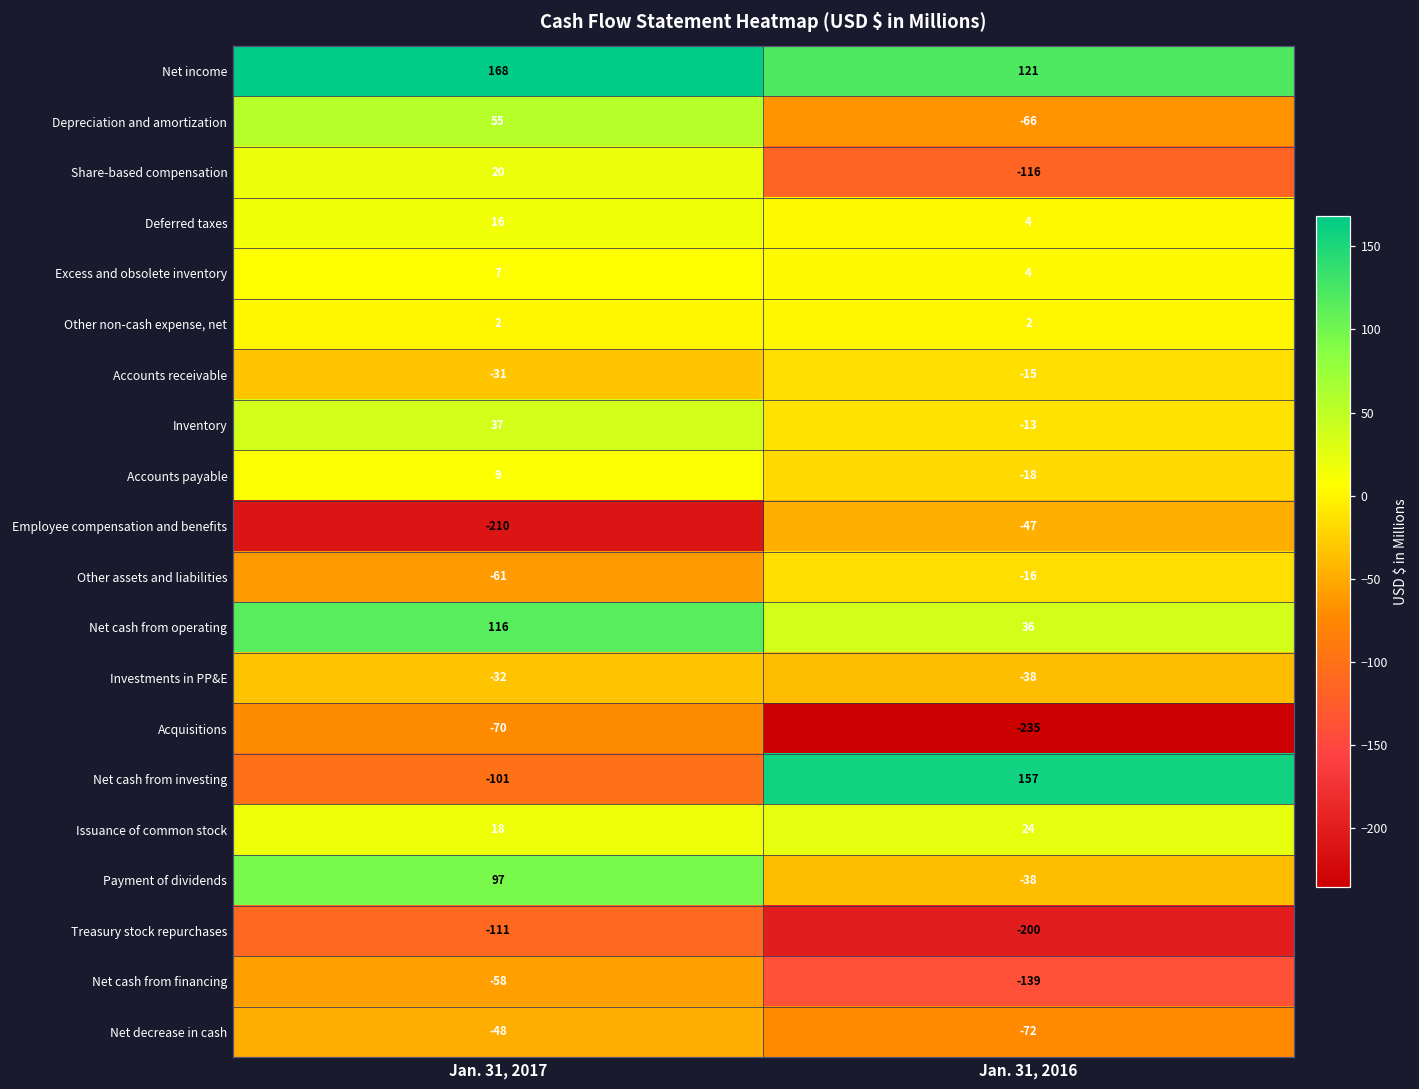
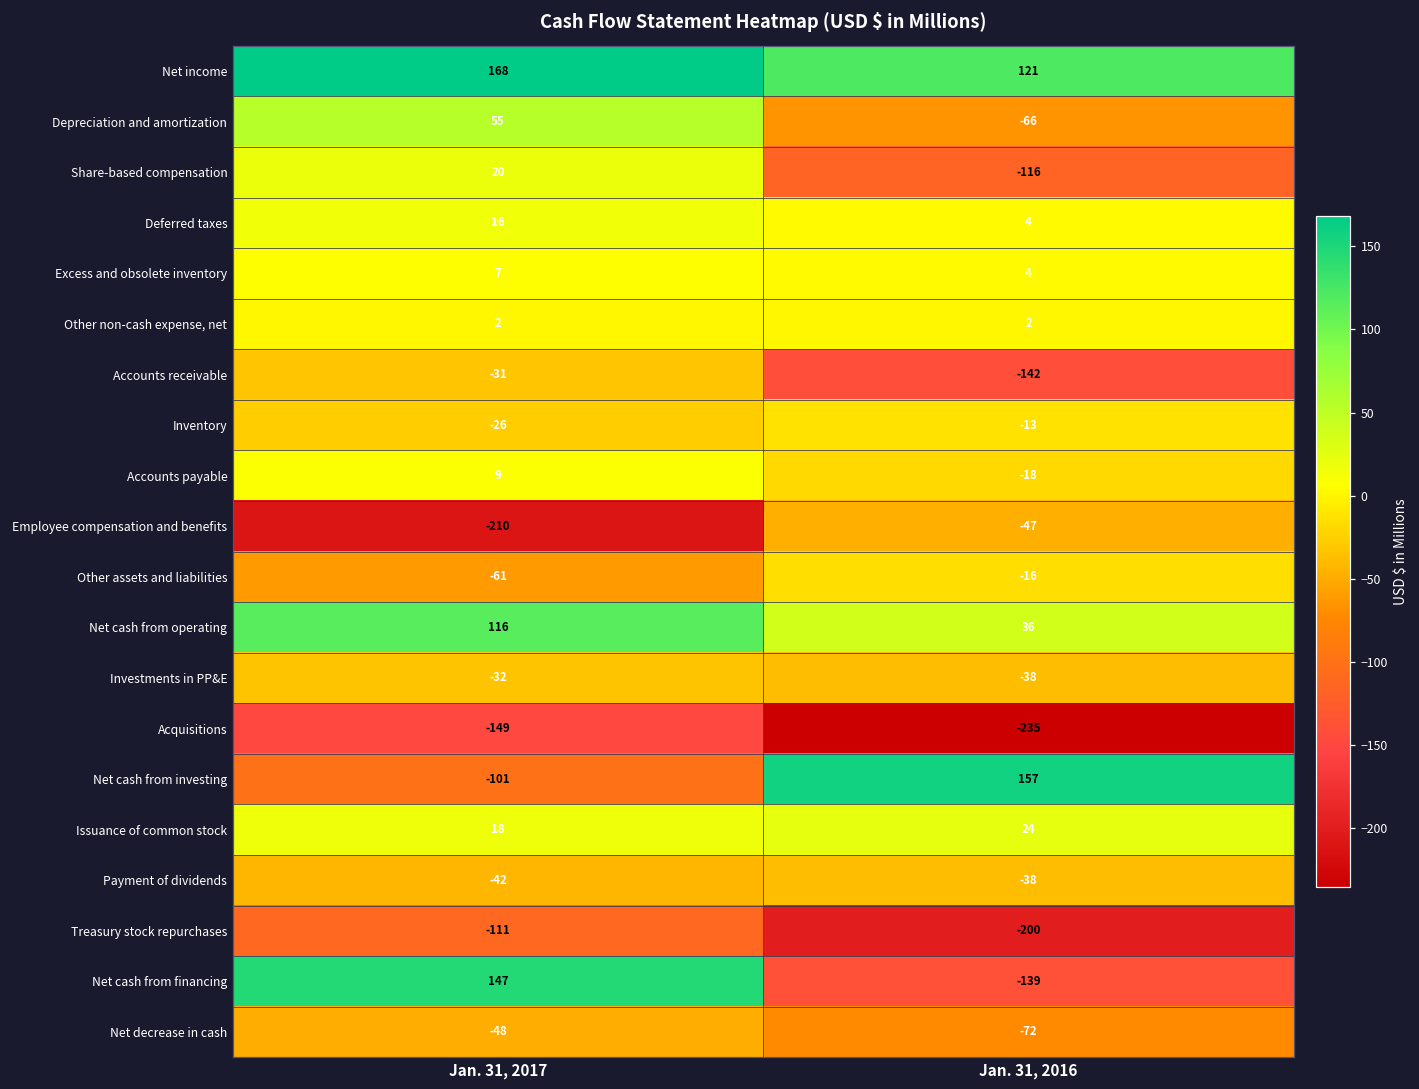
  {
    "Net income": {
      "Jan. 31, 2017": 168,
      "Jan. 31, 2016": 121
    },
    "Depreciation and amortization": {
      "Jan. 31, 2017": 55,
      "Jan. 31, 2016": -66
    },
    "Share-based compensation": {
      "Jan. 31, 2017": 20,
      "Jan. 31, 2016": -116
    },
    "Deferred taxes": {
      "Jan. 31, 2017": 16,
      "Jan. 31, 2016": 4
    },
    "Excess and obsolete inventory": {
      "Jan. 31, 2017": 7,
      "Jan. 31, 2016": 4
    },
    "Other non-cash expense, net": {
      "Jan. 31, 2017": 2,
      "Jan. 31, 2016": 2
    },
    "Accounts receivable": {
      "Jan. 31, 2017": -31,
-     "Jan. 31, 2016": -15
+     "Jan. 31, 2016": -142
    },
    "Inventory": {
-     "Jan. 31, 2017": 37,
+     "Jan. 31, 2017": -26,
      "Jan. 31, 2016": -13
    },
    "Accounts payable": {
      "Jan. 31, 2017": 9,
      "Jan. 31, 2016": -18
    },
    "Employee compensation and benefits": {
      "Jan. 31, 2017": -210,
      "Jan. 31, 2016": -47
    },
    "Other assets and liabilities": {
      "Jan. 31, 2017": -61,
      "Jan. 31, 2016": -16
    },
    "Net cash from operating": {
      "Jan. 31, 2017": 116,
      "Jan. 31, 2016": 36
    },
    "Investments in PP&E": {
      "Jan. 31, 2017": -32,
      "Jan. 31, 2016": -38
    },
    "Acquisitions": {
-     "Jan. 31, 2017": -70,
+     "Jan. 31, 2017": -149,
      "Jan. 31, 2016": -235
    },
    "Net cash from investing": {
      "Jan. 31, 2017": -101,
      "Jan. 31, 2016": 157
    },
    "Issuance of common stock": {
      "Jan. 31, 2017": 18,
      "Jan. 31, 2016": 24
    },
    "Payment of dividends": {
-     "Jan. 31, 2017": 97,
+     "Jan. 31, 2017": -42,
      "Jan. 31, 2016": -38
    },
    "Treasury stock repurchases": {
      "Jan. 31, 2017": -111,
      "Jan. 31, 2016": -200
    },
    "Net cash from financing": {
-     "Jan. 31, 2017": -58,
+     "Jan. 31, 2017": 147,
      "Jan. 31, 2016": -139
    },
    "Net decrease in cash": {
      "Jan. 31, 2017": -48,
      "Jan. 31, 2016": -72
    }
  }
